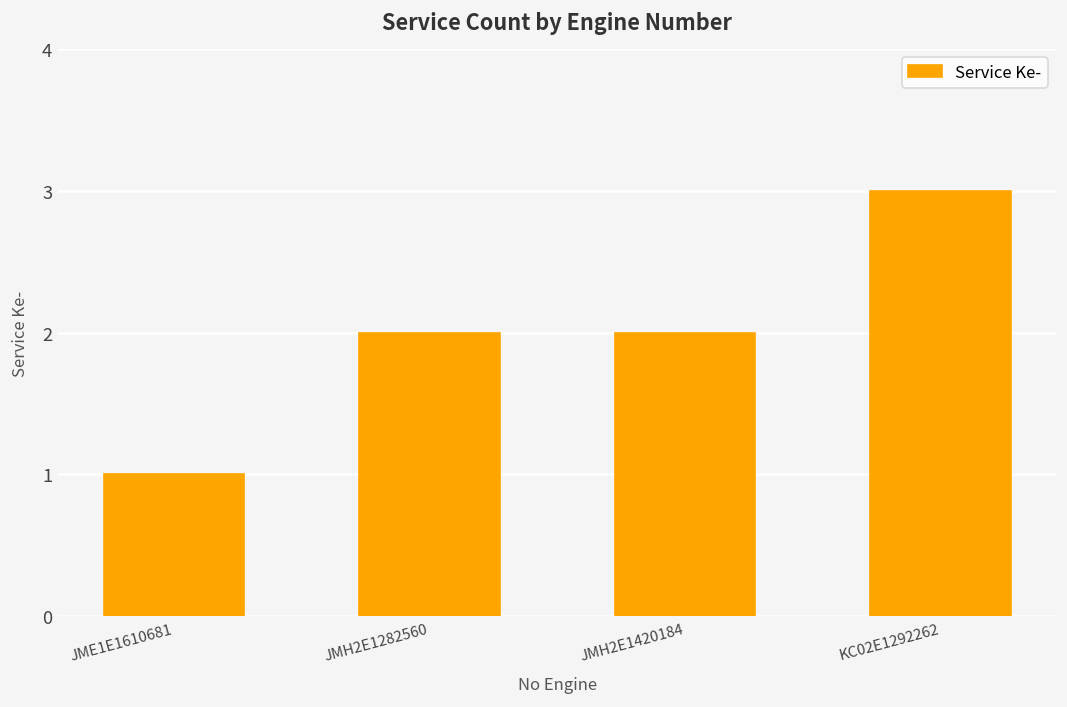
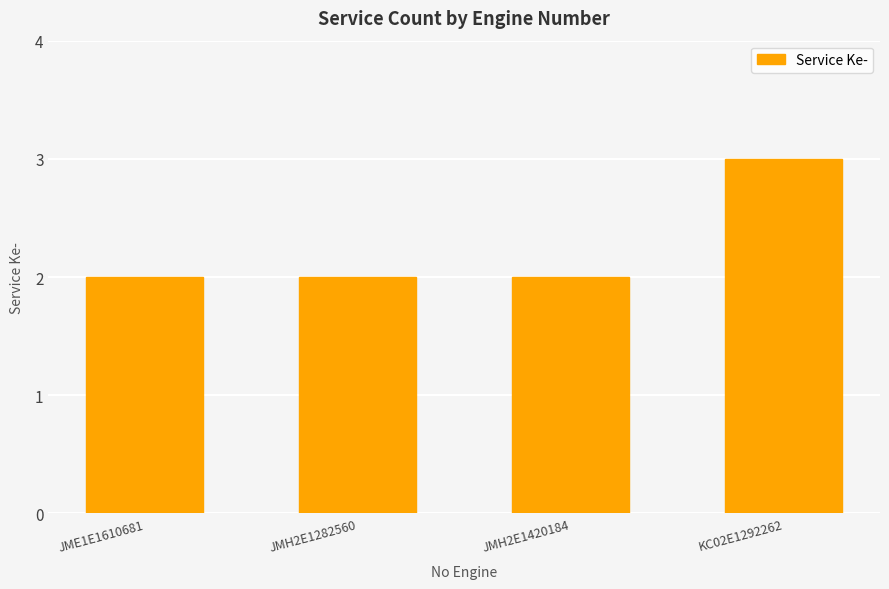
  {
-   "JME1E1610681": 1,
+   "JME1E1610681": 2,
    "JMH2E1282560": 2,
    "JMH2E1420184": 2,
    "KC02E1292262": 3
  }
